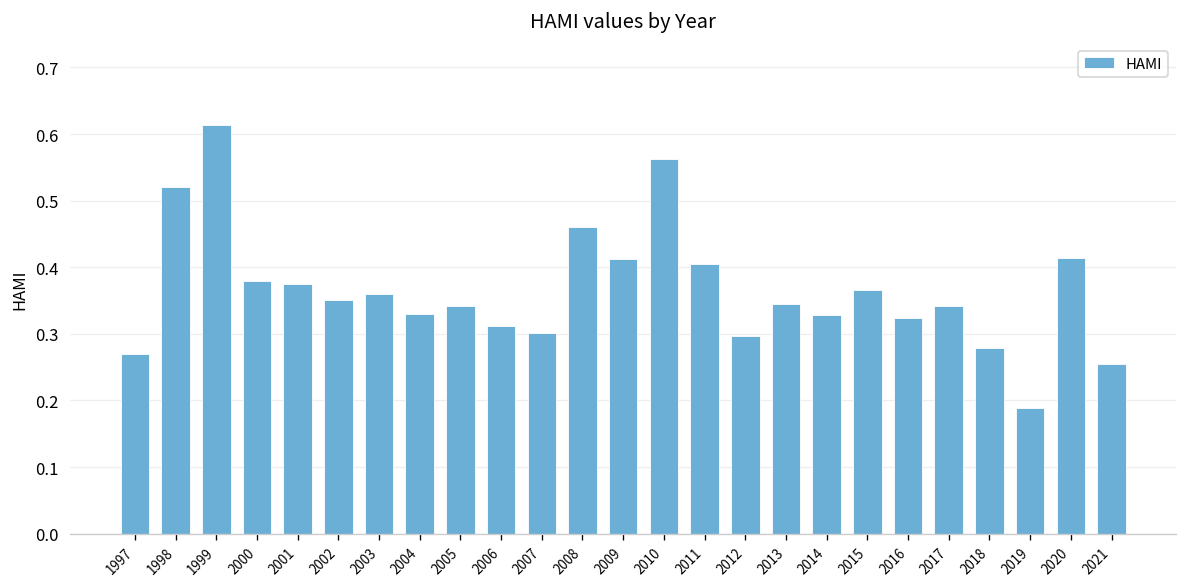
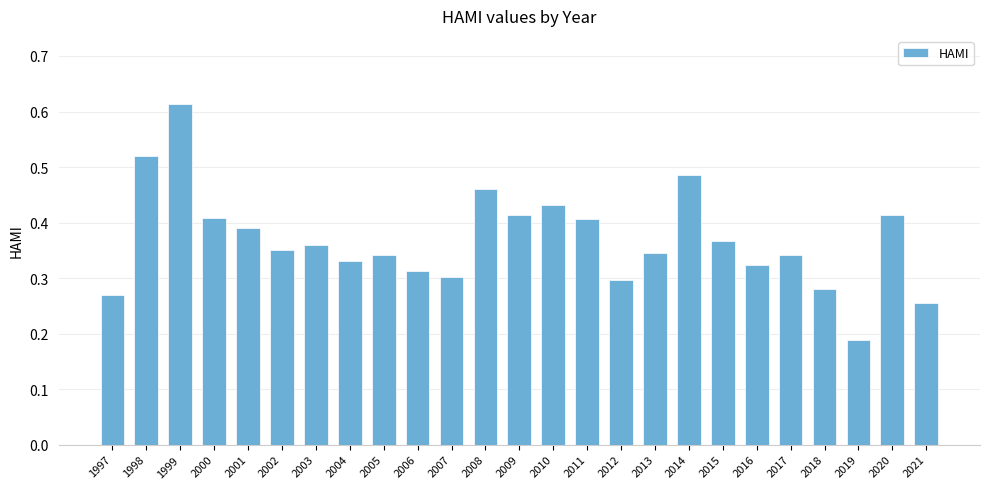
  {
    "1997": 0.27,
    "1998": 0.52,
    "1999": 0.61,
-   "2000": 0.38,
-   "2001": 0.37,
+   "2000": 0.41,
+   "2001": 0.39,
    "2002": 0.35,
    "2003": 0.36,
    "2004": 0.33,
    "2005": 0.34,
    "2006": 0.31,
    "2007": 0.30,
    "2008": 0.46,
    "2009": 0.41,
-   "2010": 0.56,
+   "2010": 0.43,
    "2011": 0.41,
    "2012": 0.30,
    "2013": 0.34,
-   "2014": 0.33,
+   "2014": 0.49,
    "2015": 0.37,
    "2016": 0.32,
    "2017": 0.34,
    "2018": 0.28,
    "2019": 0.19,
    "2020": 0.41,
    "2021": 0.26
  }
